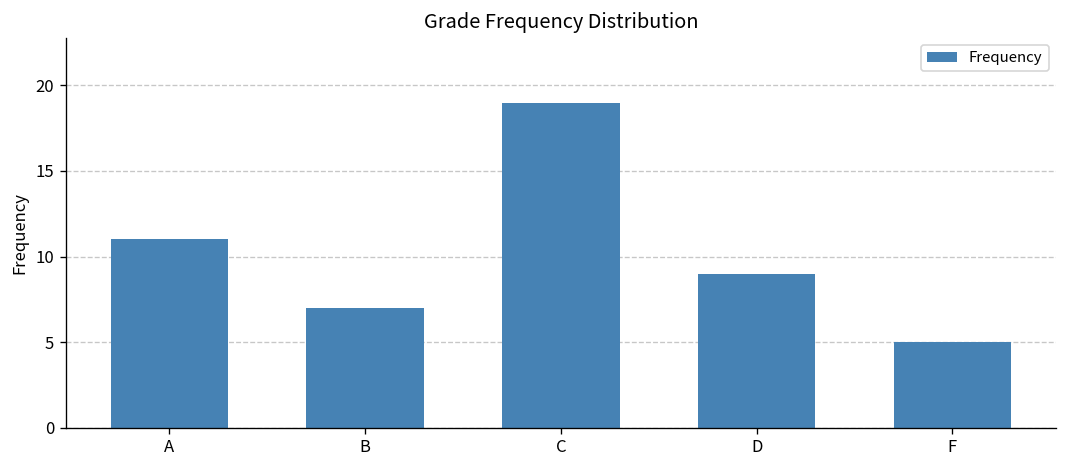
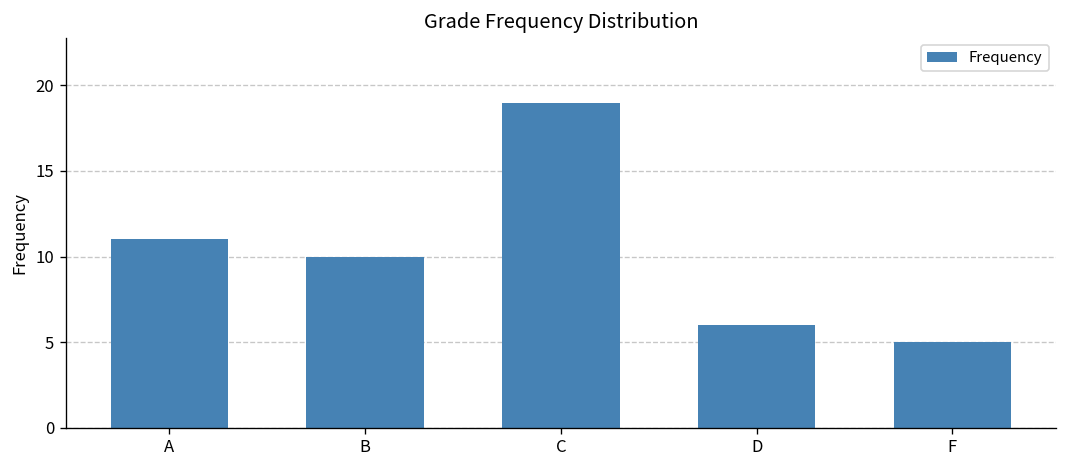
  {
    "A": 11,
-   "B": 7,
+   "B": 10,
    "C": 19,
-   "D": 9,
+   "D": 6,
    "F": 5
  }
